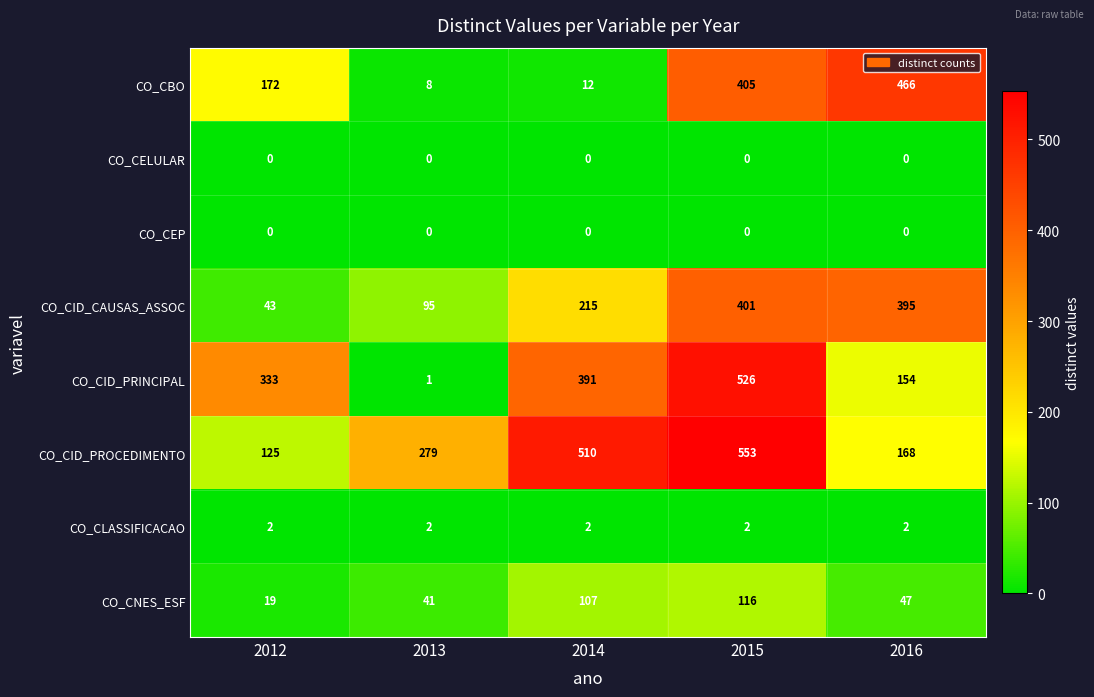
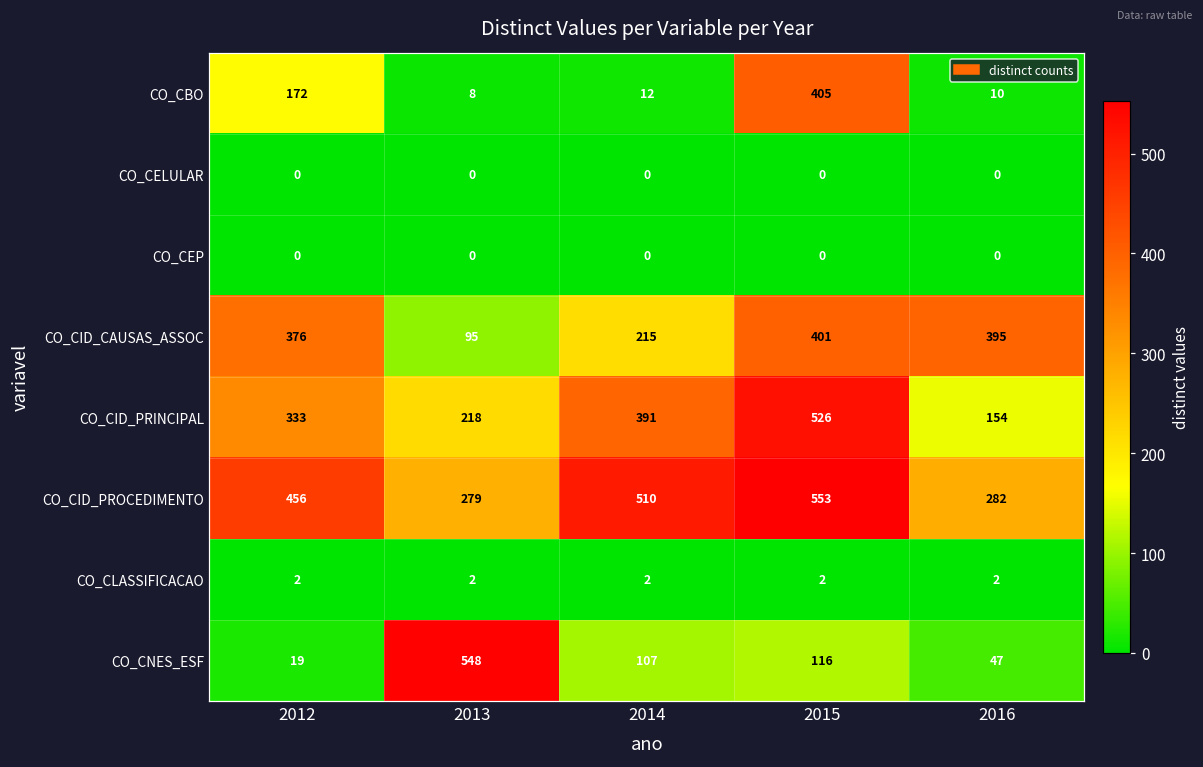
  {
    "CO_CBO": {
      "2012": 172,
      "2013": 8,
      "2014": 12,
      "2015": 405,
-     "2016": 466
+     "2016": 10
    },
    "CO_CELULAR": {
      "2012": 0,
      "2013": 0,
      "2014": 0,
      "2015": 0,
      "2016": 0
    },
    "CO_CEP": {
      "2012": 0,
      "2013": 0,
      "2014": 0,
      "2015": 0,
      "2016": 0
    },
    "CO_CID_CAUSAS_ASSOC": {
-     "2012": 43,
+     "2012": 376,
      "2013": 95,
      "2014": 215,
      "2015": 401,
      "2016": 395
    },
    "CO_CID_PRINCIPAL": {
      "2012": 333,
-     "2013": 1,
+     "2013": 218,
      "2014": 391,
      "2015": 526,
      "2016": 154
    },
    "CO_CID_PROCEDIMENTO": {
-     "2012": 125,
+     "2012": 456,
      "2013": 279,
      "2014": 510,
      "2015": 553,
-     "2016": 168
+     "2016": 282
    },
    "CO_CLASSIFICACAO": {
      "2012": 2,
      "2013": 2,
      "2014": 2,
      "2015": 2,
      "2016": 2
    },
    "CO_CNES_ESF": {
      "2012": 19,
-     "2013": 41,
+     "2013": 548,
      "2014": 107,
      "2015": 116,
      "2016": 47
    }
  }
